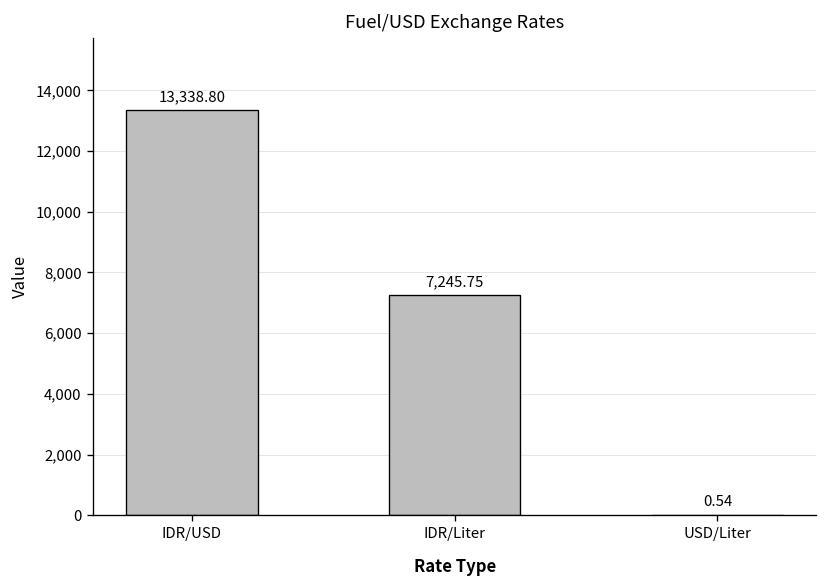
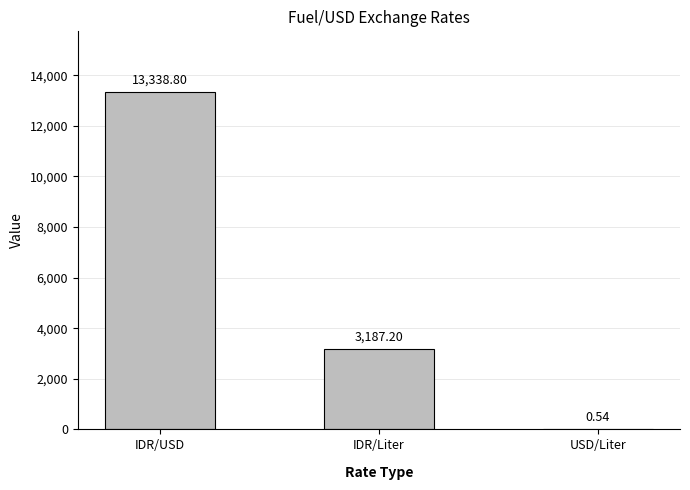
  {
    "IDR/USD": "13,338.80",
-   "IDR/Liter": "7,245.75",
+   "IDR/Liter": "3,187.20",
    "USD/Liter": "0.54"
  }
